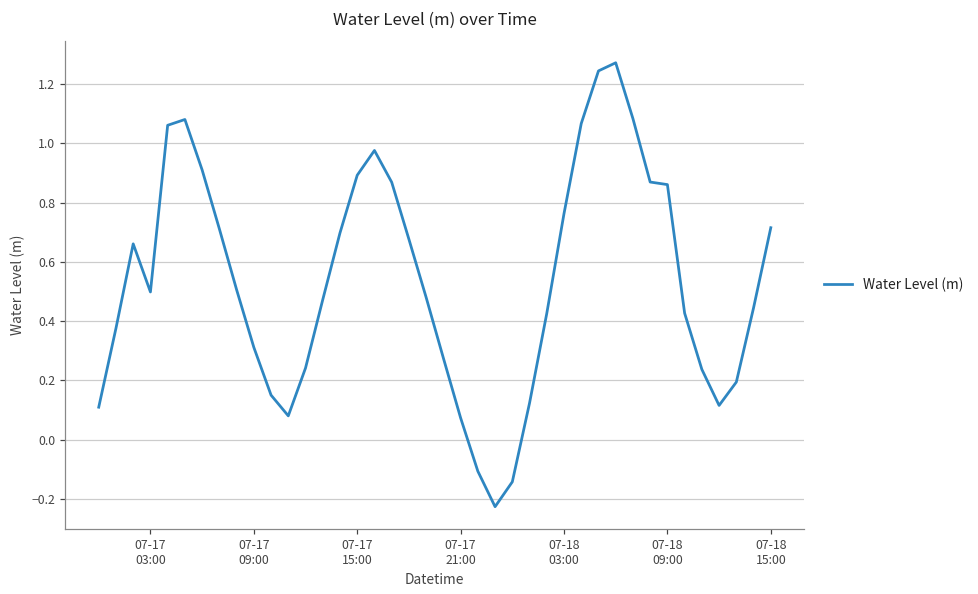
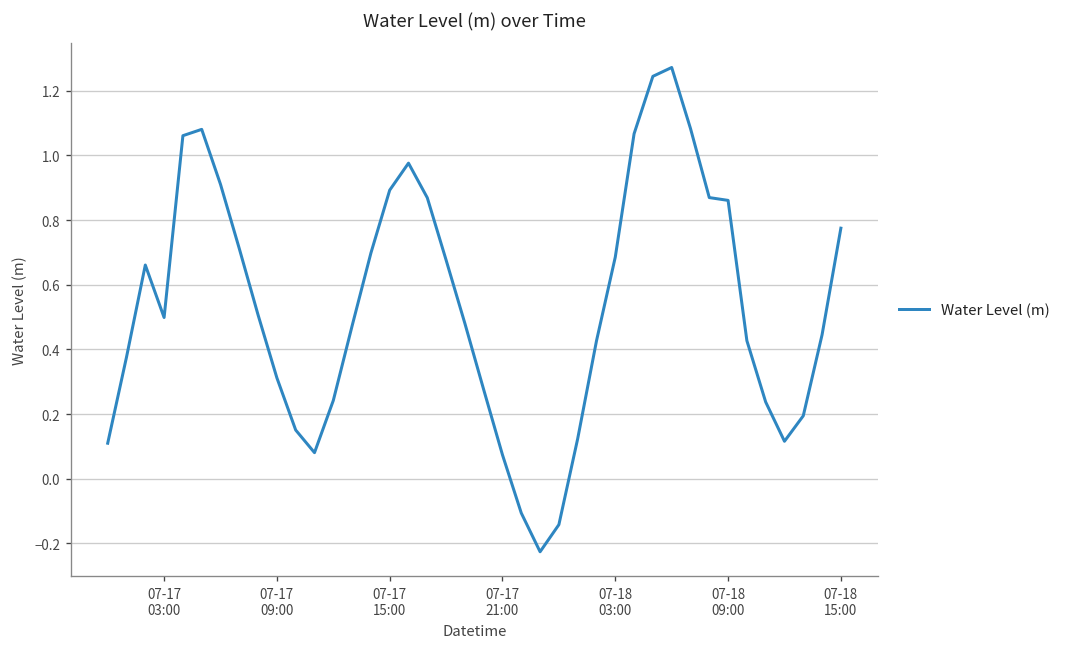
  {
    "07-17 03:00": 0.50,
    "07-17 09:00": 0.31,
    "07-17 15:00": 0.89,
    "07-17 21:00": 0.07,
-   "07-18 03:00": 0.76,
+   "07-18 03:00": 0.69,
    "07-18 09:00": 0.86,
-   "07-18 15:00": 0.72
+   "07-18 15:00": 0.77
  }
